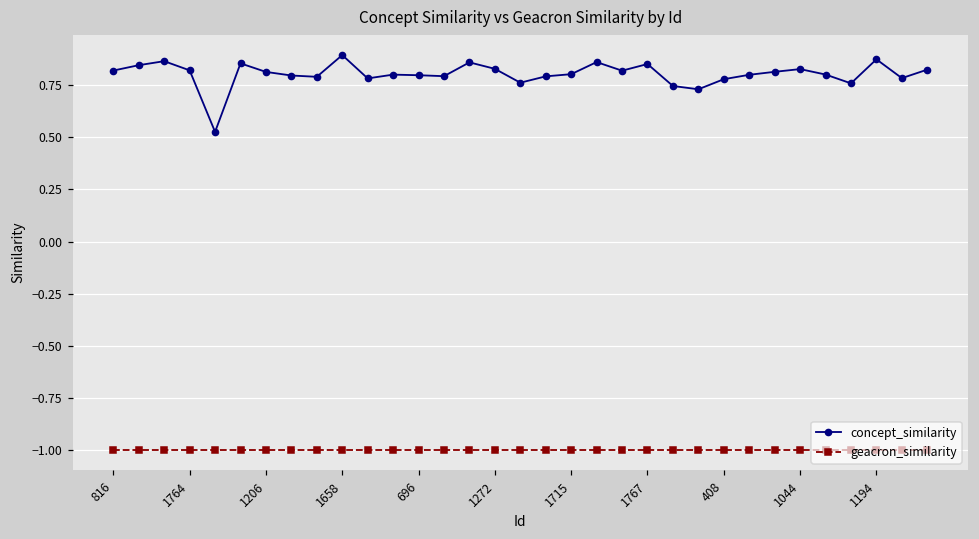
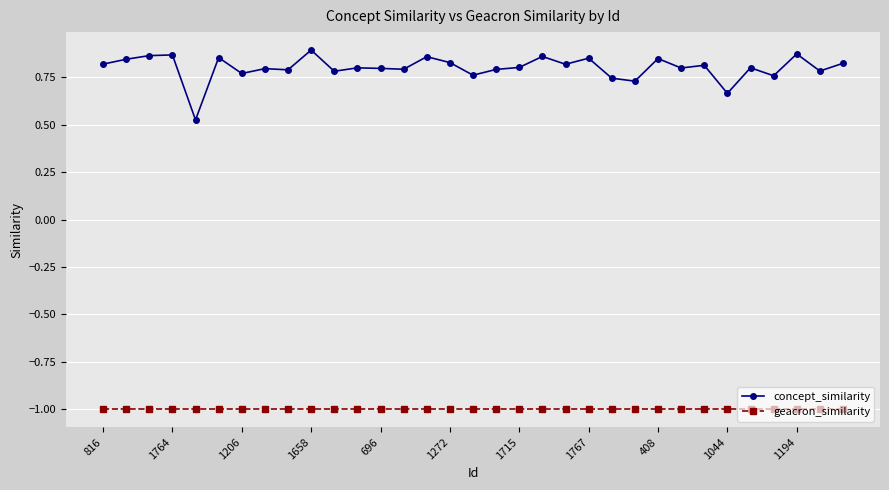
  {
    "concept_similarity": {
      "816": 0.82,
-     "1764": 0.82,
-     "1206": 0.81,
+     "1764": 0.87,
+     "1206": 0.77,
      "1658": 0.89,
      "696": 0.80,
      "1272": 0.83,
      "1715": 0.80,
      "1767": 0.85,
-     "408": 0.78,
-     "1044": 0.83,
+     "408": 0.85,
+     "1044": 0.67,
      "1194": 0.87
    },
    "geacron_similarity": {
      "816": -1.00,
      "1764": -1.00,
      "1206": -1.00,
      "1658": -1.00,
      "696": -1.00,
      "1272": -1.00,
      "1715": -1.00,
      "1767": -1.00,
      "408": -1.00,
      "1044": -1.00
    }
  }
